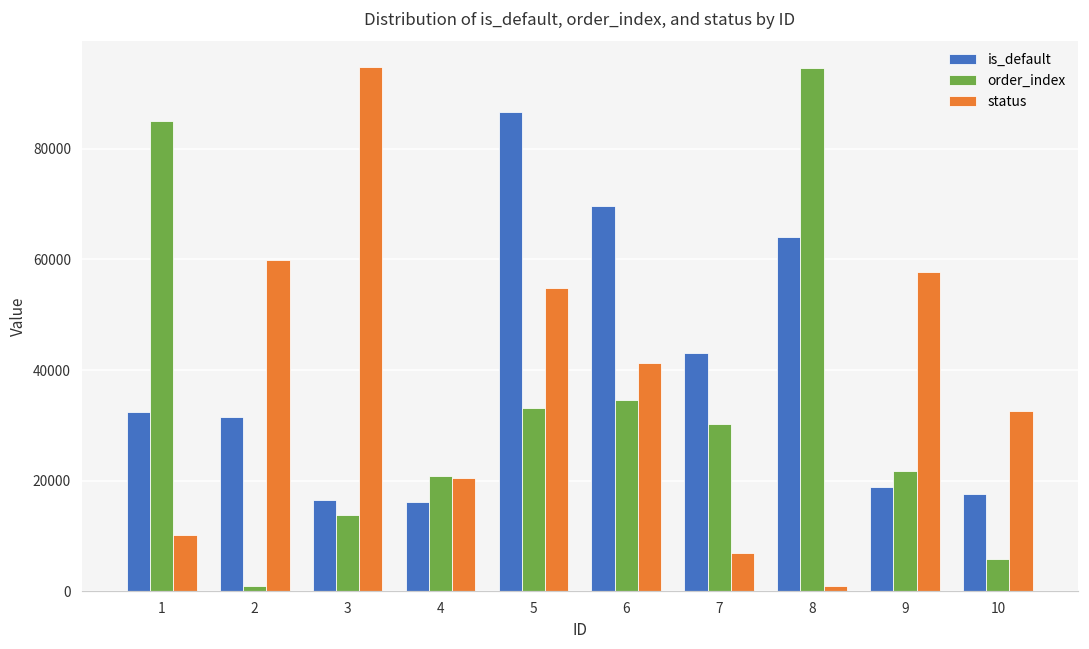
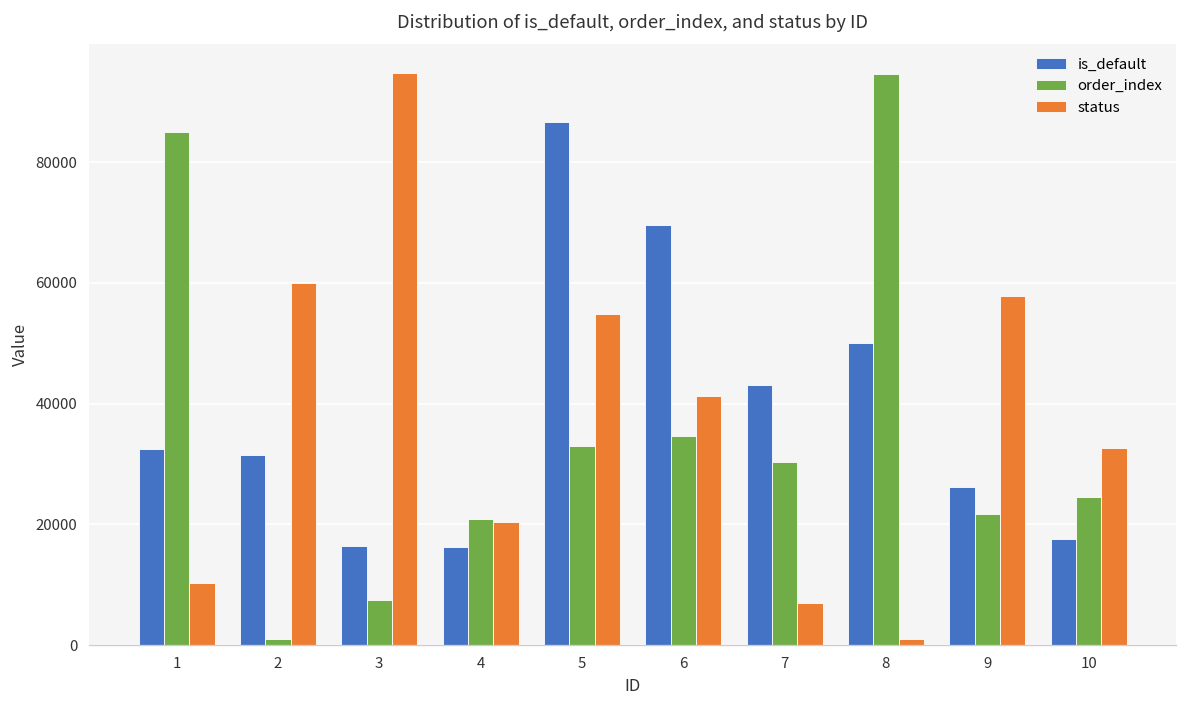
  {
    "is_default": {
      "1": 32000,
      "2": 31000,
      "3": 16000,
      "4": 16000,
      "5": 87000,
      "6": 70000,
      "7": 43000,
-     "8": 64000,
-     "9": 19000,
+     "8": 50000,
+     "9": 26000,
      "10": 18000
    },
    "order_index": {
      "1": 85000,
      "2": 1000,
-     "3": 14000,
+     "3": 7000,
      "4": 21000,
      "5": 33000,
      "6": 35000,
      "7": 30000,
      "8": 95000,
      "9": 22000,
-     "10": 6000
+     "10": 25000
    },
    "status": {
      "1": 10000,
      "2": 60000,
      "3": 95000,
      "4": 20000,
      "5": 55000,
      "6": 41000,
      "7": 7000,
      "8": 1000,
      "9": 58000,
      "10": 33000
    }
  }
